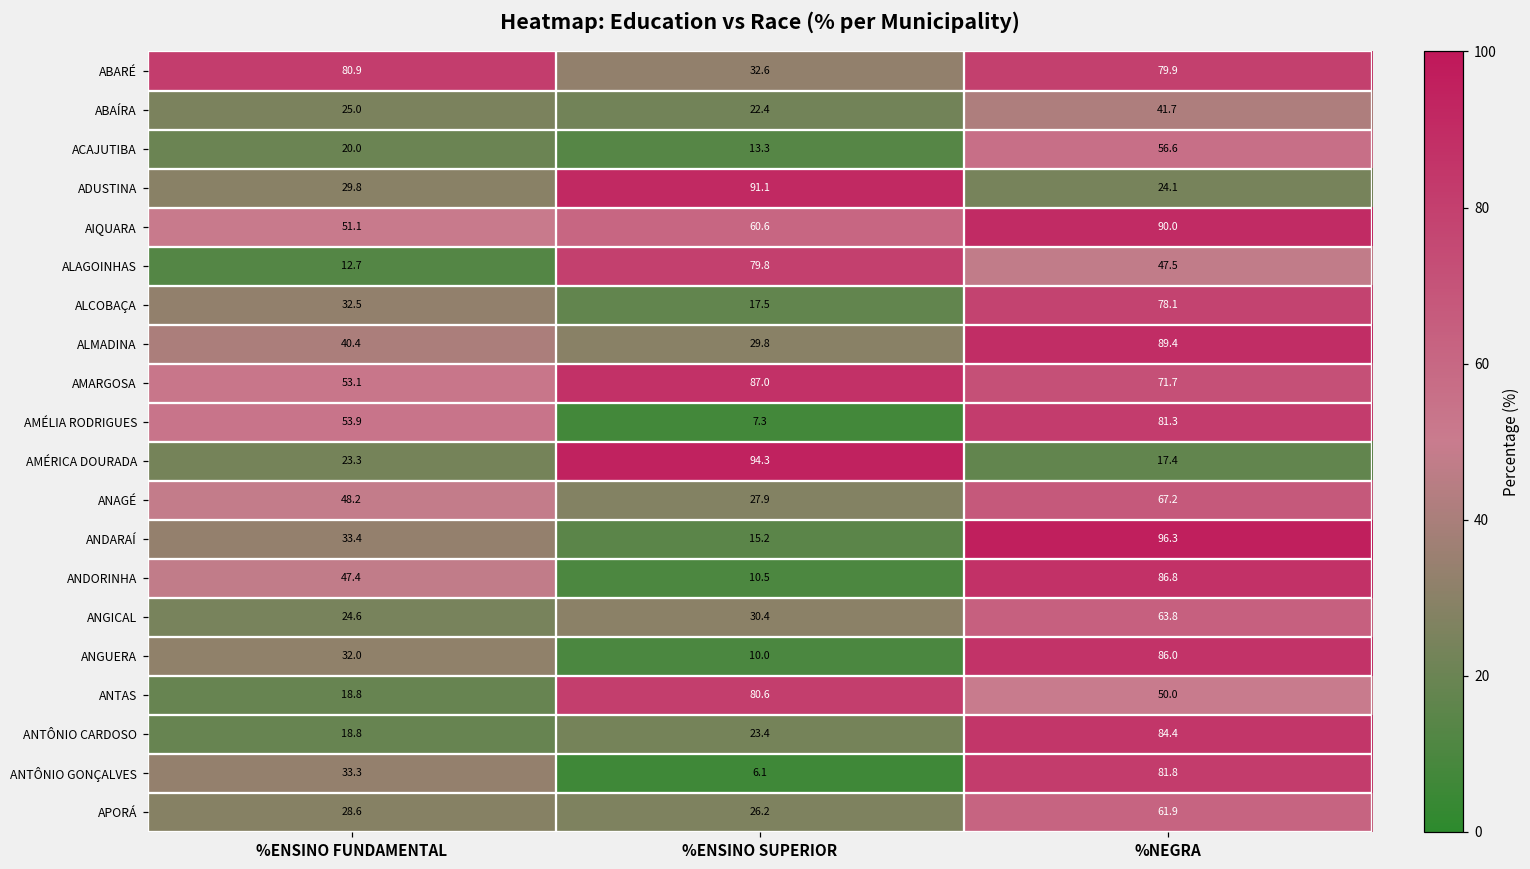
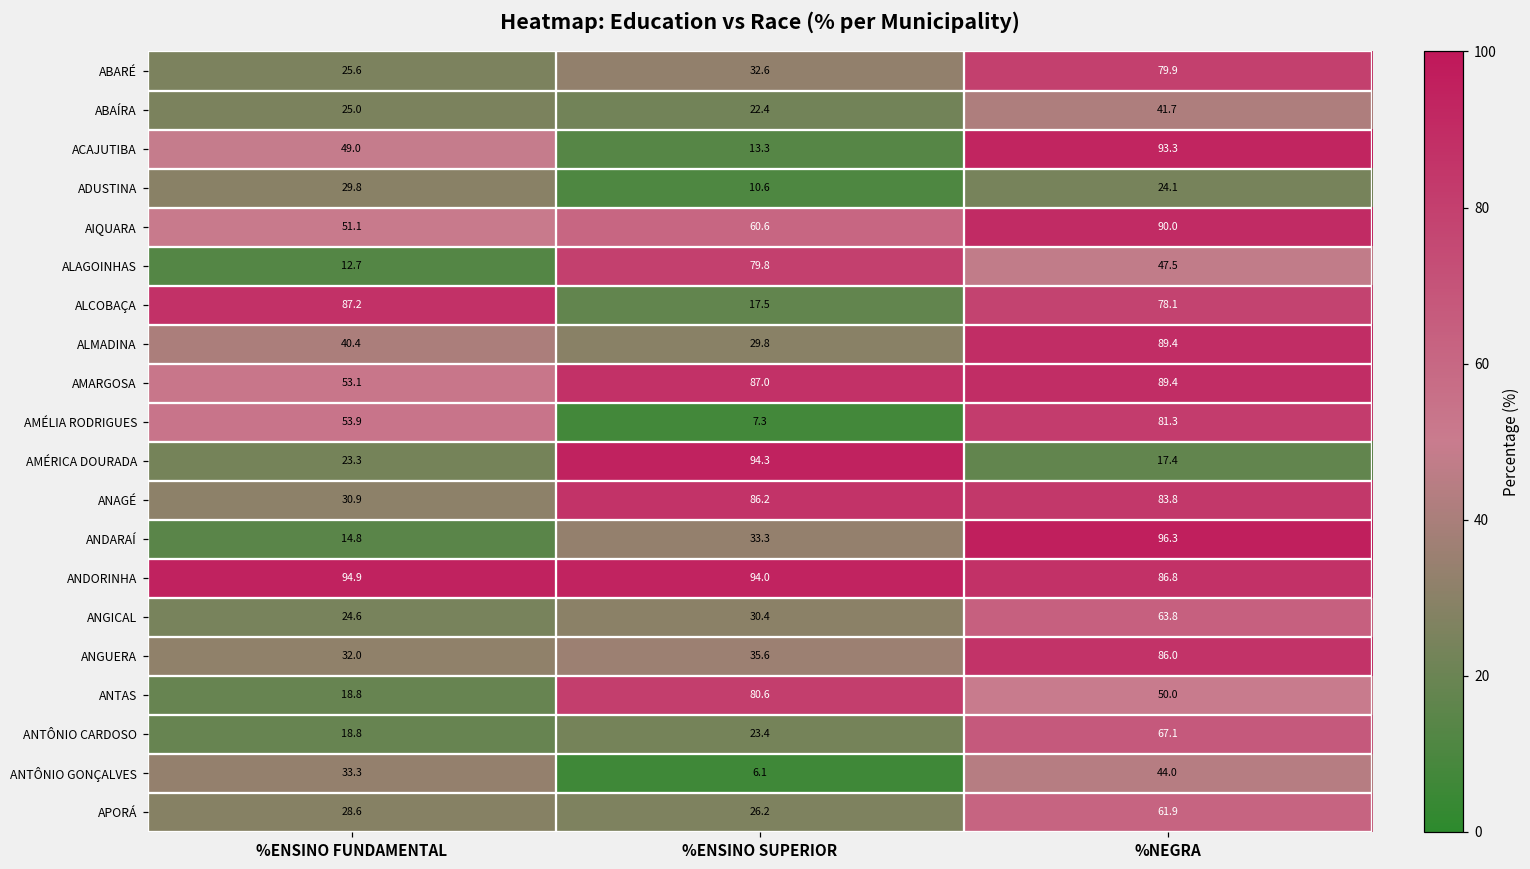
  {
    "ABARÉ": {
-     "%ENSINO FUNDAMENTAL": 80.9,
+     "%ENSINO FUNDAMENTAL": 25.6,
      "%ENSINO SUPERIOR": 32.6,
      "%NEGRA": 79.9
    },
    "ABAÍRA": {
      "%ENSINO FUNDAMENTAL": 25.0,
      "%ENSINO SUPERIOR": 22.4,
      "%NEGRA": 41.7
    },
    "ACAJUTIBA": {
-     "%ENSINO FUNDAMENTAL": 20.0,
+     "%ENSINO FUNDAMENTAL": 49.0,
      "%ENSINO SUPERIOR": 13.3,
-     "%NEGRA": 56.6
+     "%NEGRA": 93.3
    },
    "ADUSTINA": {
      "%ENSINO FUNDAMENTAL": 29.8,
-     "%ENSINO SUPERIOR": 91.1,
+     "%ENSINO SUPERIOR": 10.6,
      "%NEGRA": 24.1
    },
    "AIQUARA": {
      "%ENSINO FUNDAMENTAL": 51.1,
      "%ENSINO SUPERIOR": 60.6,
      "%NEGRA": 90.0
    },
    "ALAGOINHAS": {
      "%ENSINO FUNDAMENTAL": 12.7,
      "%ENSINO SUPERIOR": 79.8,
      "%NEGRA": 47.5
    },
    "ALCOBAÇA": {
-     "%ENSINO FUNDAMENTAL": 32.5,
+     "%ENSINO FUNDAMENTAL": 87.2,
      "%ENSINO SUPERIOR": 17.5,
      "%NEGRA": 78.1
    },
    "ALMADINA": {
      "%ENSINO FUNDAMENTAL": 40.4,
      "%ENSINO SUPERIOR": 29.8,
      "%NEGRA": 89.4
    },
    "AMARGOSA": {
      "%ENSINO FUNDAMENTAL": 53.1,
      "%ENSINO SUPERIOR": 87.0,
-     "%NEGRA": 71.7
+     "%NEGRA": 89.4
    },
    "AMÉLIA RODRIGUES": {
      "%ENSINO FUNDAMENTAL": 53.9,
      "%ENSINO SUPERIOR": 7.3,
      "%NEGRA": 81.3
    },
    "AMÉRICA DOURADA": {
      "%ENSINO FUNDAMENTAL": 23.3,
      "%ENSINO SUPERIOR": 94.3,
      "%NEGRA": 17.4
    },
    "ANAGÉ": {
-     "%ENSINO FUNDAMENTAL": 48.2,
-     "%ENSINO SUPERIOR": 27.9,
-     "%NEGRA": 67.2
+     "%ENSINO FUNDAMENTAL": 30.9,
+     "%ENSINO SUPERIOR": 86.2,
+     "%NEGRA": 83.8
    },
    "ANDARAÍ": {
-     "%ENSINO FUNDAMENTAL": 33.4,
-     "%ENSINO SUPERIOR": 15.2,
+     "%ENSINO FUNDAMENTAL": 14.8,
+     "%ENSINO SUPERIOR": 33.3,
      "%NEGRA": 96.3
    },
    "ANDORINHA": {
-     "%ENSINO FUNDAMENTAL": 47.4,
-     "%ENSINO SUPERIOR": 10.5,
+     "%ENSINO FUNDAMENTAL": 94.9,
+     "%ENSINO SUPERIOR": 94.0,
      "%NEGRA": 86.8
    },
    "ANGICAL": {
      "%ENSINO FUNDAMENTAL": 24.6,
      "%ENSINO SUPERIOR": 30.4,
      "%NEGRA": 63.8
    },
    "ANGUERA": {
      "%ENSINO FUNDAMENTAL": 32.0,
-     "%ENSINO SUPERIOR": 10.0,
+     "%ENSINO SUPERIOR": 35.6,
      "%NEGRA": 86.0
    },
    "ANTAS": {
      "%ENSINO FUNDAMENTAL": 18.8,
      "%ENSINO SUPERIOR": 80.6,
      "%NEGRA": 50.0
    },
    "ANTÔNIO CARDOSO": {
      "%ENSINO FUNDAMENTAL": 18.8,
      "%ENSINO SUPERIOR": 23.4,
-     "%NEGRA": 84.4
+     "%NEGRA": 67.1
    },
    "ANTÔNIO GONÇALVES": {
      "%ENSINO FUNDAMENTAL": 33.3,
      "%ENSINO SUPERIOR": 6.1,
-     "%NEGRA": 81.8
+     "%NEGRA": 44.0
    },
    "APORÁ": {
      "%ENSINO FUNDAMENTAL": 28.6,
      "%ENSINO SUPERIOR": 26.2,
      "%NEGRA": 61.9
    }
  }
